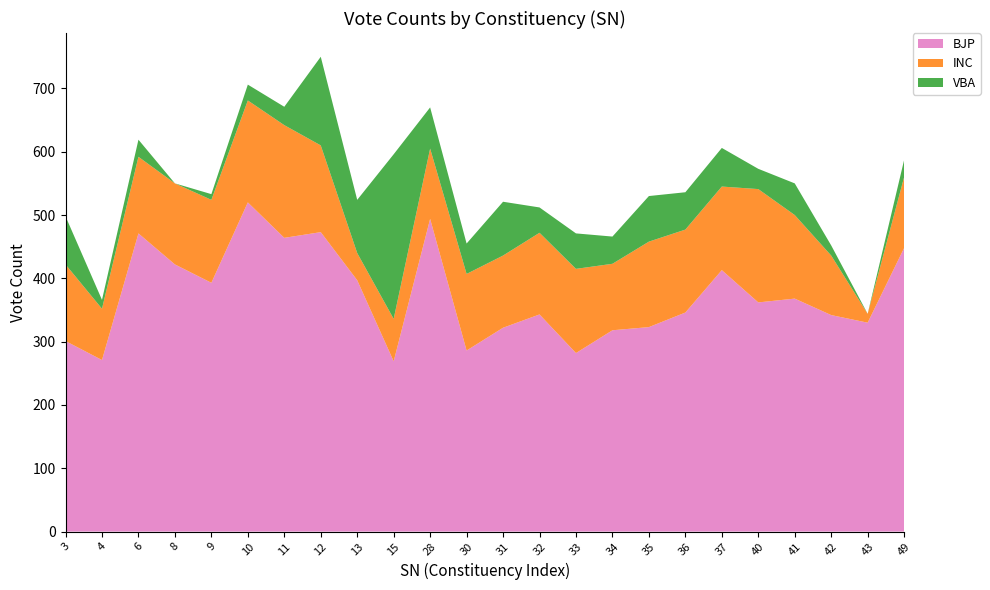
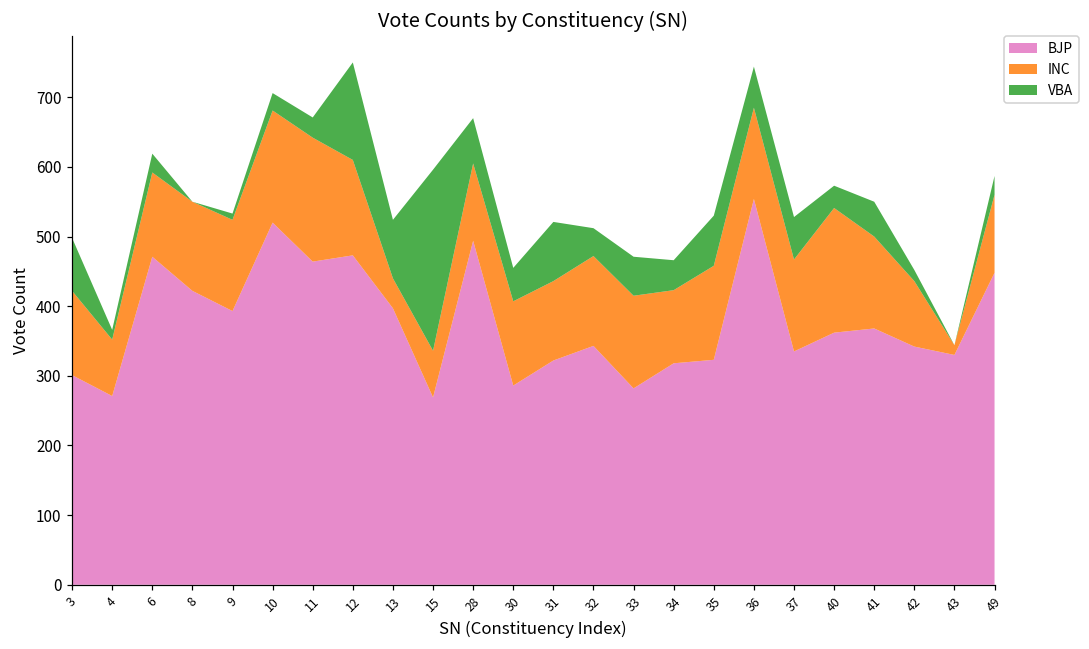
  {
    "BJP": {
      "3": 300,
      "4": 270,
      "6": 470,
      "8": 420,
      "9": 390,
      "10": 520,
      "11": 460,
      "12": 470,
      "13": 400,
      "15": 270,
      "28": 490,
      "30": 290,
      "31": 320,
      "32": 340,
      "33": 280,
      "34": 320,
      "35": 320,
-     "36": 350,
-     "37": 410,
+     "36": 550,
+     "37": 340,
      "40": 360,
      "41": 370,
      "42": 340,
      "43": 330,
      "49": 450
    },
    "INC": {
      "3": 120,
      "4": 80,
      "6": 120,
      "9": 130,
      "10": 160,
      "11": 180,
      "12": 140,
      "13": 40,
      "15": 70,
      "28": 110,
      "30": 120,
      "31": 110,
      "32": 130,
      "33": 130,
      "34": 110,
      "35": 140,
      "36": 130,
      "37": 130,
      "40": 180,
      "41": 130,
      "42": 90,
      "49": 110
    },
    "VBA": {
      "3": 80,
      "4": 10,
      "6": 30,
      "9": 10,
      "10": 30,
      "11": 30,
      "12": 140,
      "13": 80,
      "15": 260,
      "28": 70,
      "30": 50,
      "31": 90,
      "32": 40,
      "33": 60,
      "34": 40,
      "35": 70,
      "36": 60,
      "37": 60,
      "40": 30,
      "41": 50,
      "42": 20,
      "49": 30
    }
  }
